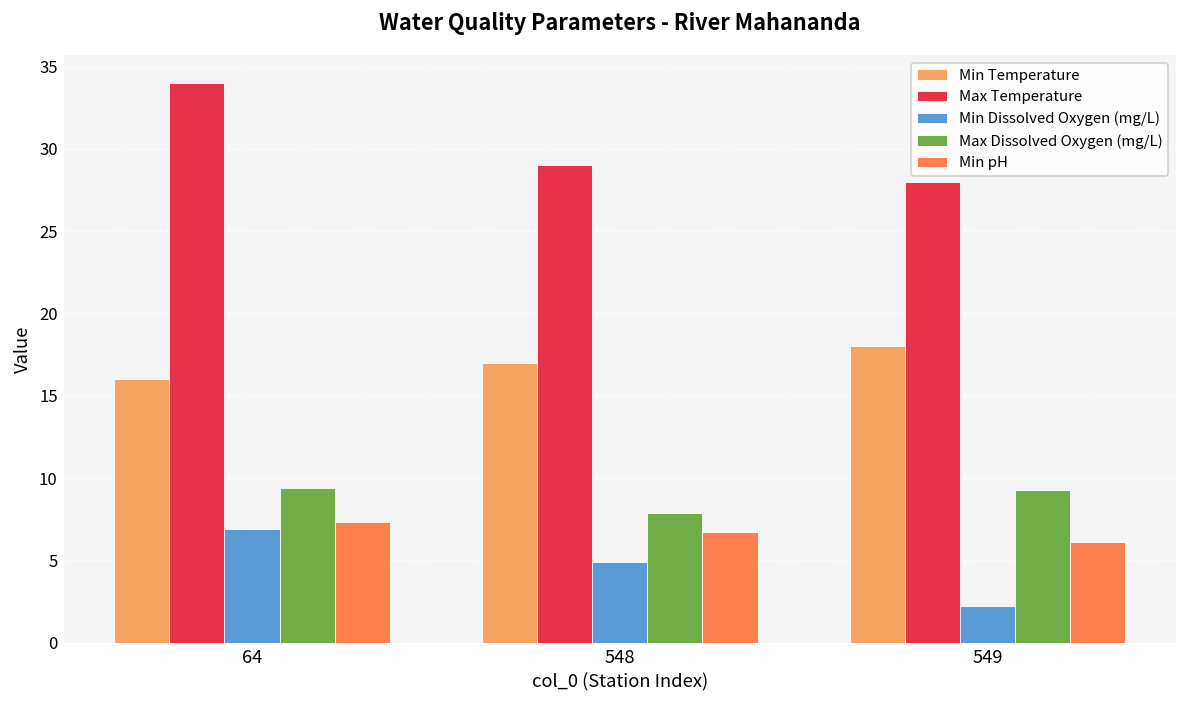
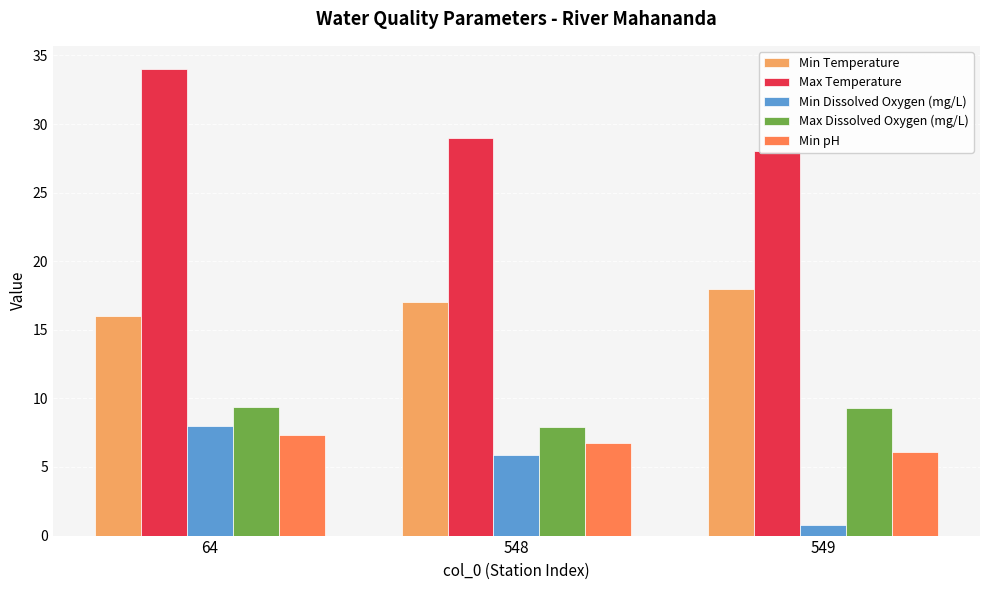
  {
    "Max Temperature": {
      "64": 34.0,
      "548": 29.0
    },
    "Min Dissolved Oxygen (mg/L)": {
-     "64": 6.9,
-     "548": 4.9,
-     "549": 2.2
+     "64": 8.0,
+     "548": 5.9,
+     "549": 0.8
    },
    "Max Dissolved Oxygen (mg/L)": {
      "64": 9.4,
      "548": 7.9,
      "549": 9.3
    }
  }
